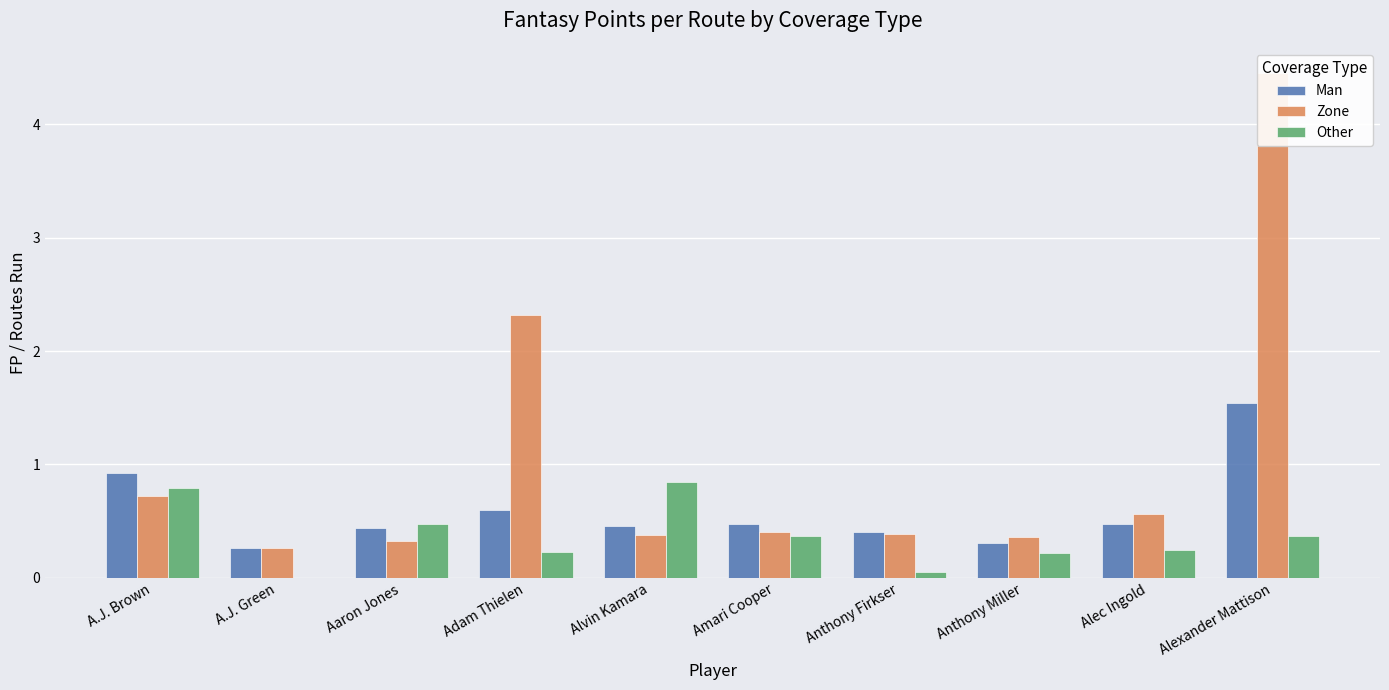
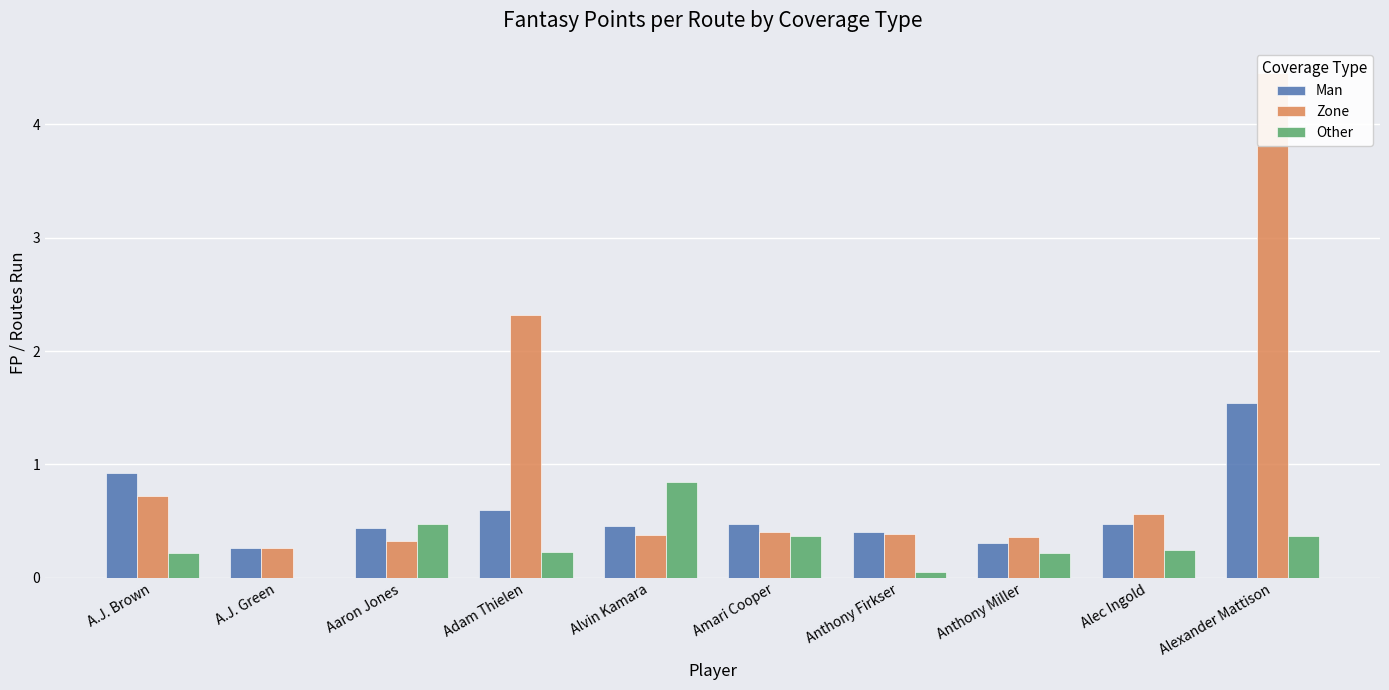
  {
    "Man": {
      "A.J. Brown": 0.93,
      "A.J. Green": 0.26,
      "Aaron Jones": 0.44,
      "Adam Thielen": 0.60,
      "Alvin Kamara": 0.46,
      "Amari Cooper": 0.48,
      "Anthony Firkser": 0.40,
      "Anthony Miller": 0.31,
      "Alec Ingold": 0.48,
      "Alexander Mattison": 1.54
    },
    "Zone": {
      "A.J. Brown": 0.72,
      "A.J. Green": 0.27,
      "Aaron Jones": 0.32,
      "Adam Thielen": 2.32,
      "Alvin Kamara": 0.37,
      "Amari Cooper": 0.40,
      "Anthony Firkser": 0.39,
      "Anthony Miller": 0.36,
      "Alec Ingold": 0.56
    },
    "Other": {
-     "A.J. Brown": 0.79,
+     "A.J. Brown": 0.22,
      "A.J. Green": 0.00,
      "Aaron Jones": 0.47,
      "Adam Thielen": 0.23,
      "Alvin Kamara": 0.85,
      "Amari Cooper": 0.37,
      "Anthony Firkser": 0.06,
      "Anthony Miller": 0.22,
      "Alec Ingold": 0.24,
      "Alexander Mattison": 0.37
    }
  }
